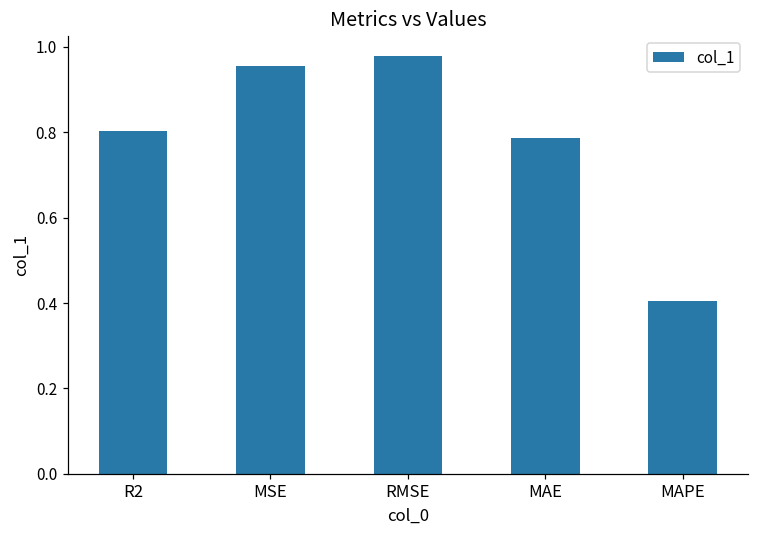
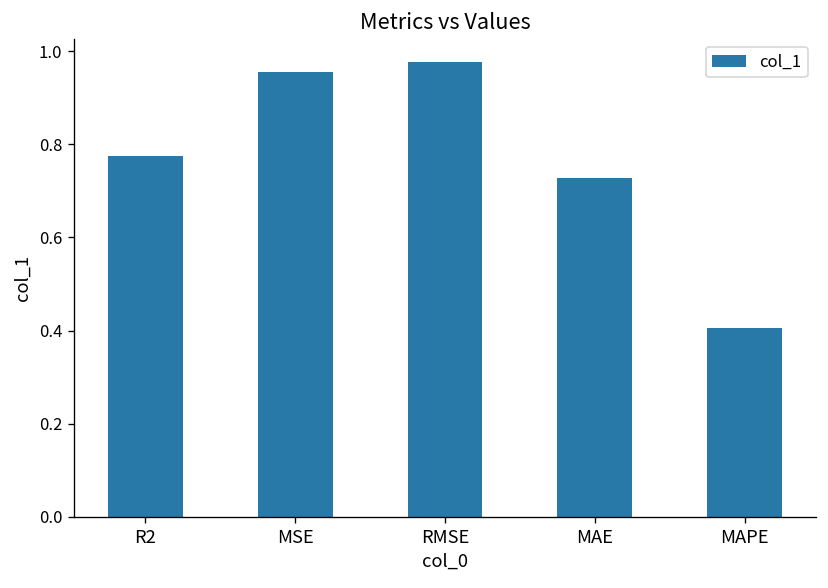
  {
-   "R2": 0.80,
+   "R2": 0.78,
    "MSE": 0.96,
    "RMSE": 0.98,
-   "MAE": 0.79,
+   "MAE": 0.73,
    "MAPE": 0.40
  }
